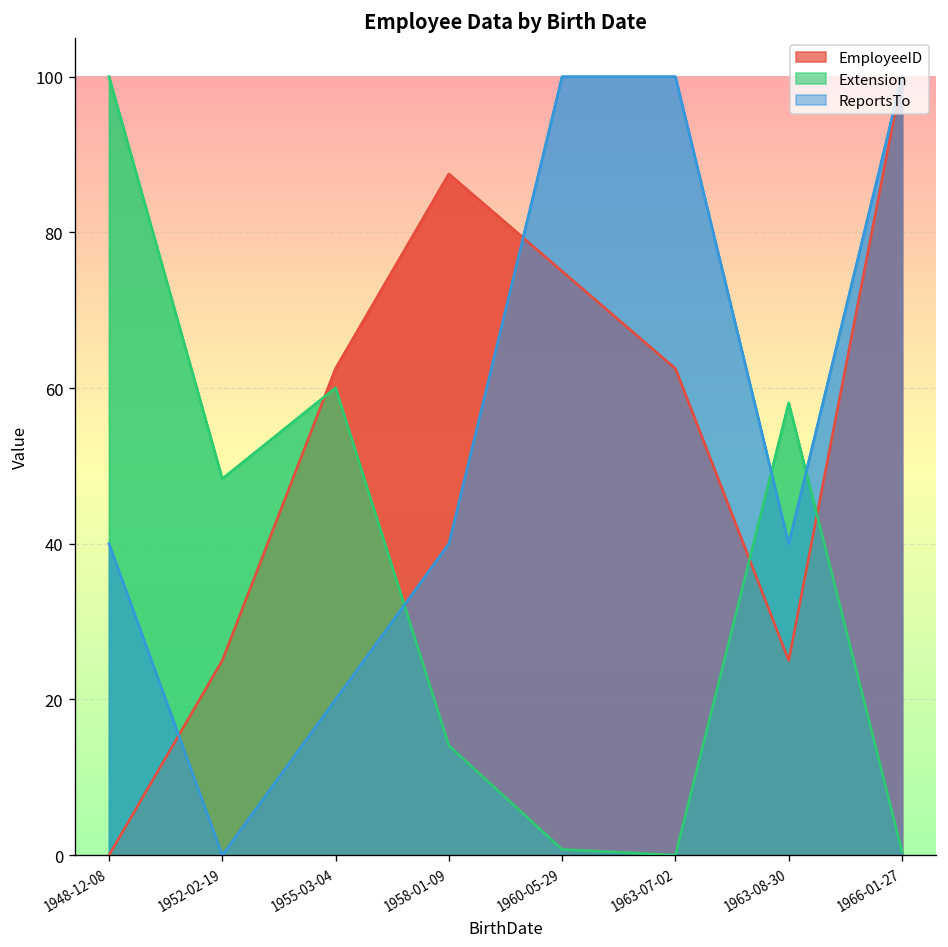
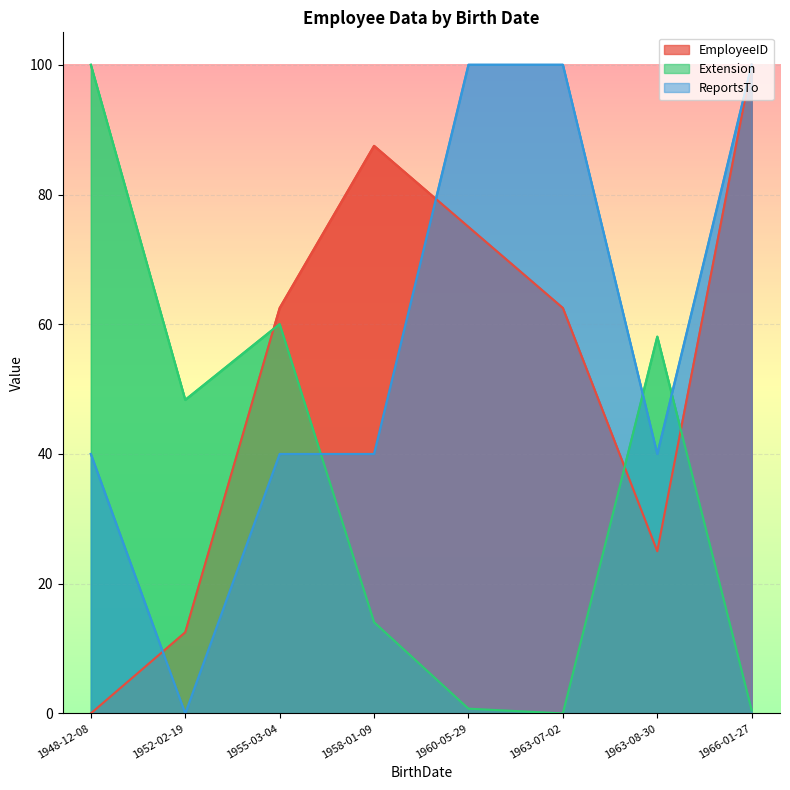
  {
    "EmployeeID": {
      "1948-12-08": 0,
-     "1952-02-19": 25,
+     "1952-02-19": 13,
      "1955-03-04": 63,
      "1958-01-09": 88,
      "1960-05-29": 75,
      "1963-07-02": 63,
      "1963-08-30": 25
    },
    "Extension": {
      "1948-12-08": 100,
      "1952-02-19": 48,
      "1955-03-04": 60,
      "1958-01-09": 14,
      "1960-05-29": 1,
      "1963-07-02": 0,
      "1963-08-30": 58,
      "1966-01-27": 0
    },
    "ReportsTo": {
      "1948-12-08": 40,
      "1952-02-19": 0,
-     "1955-03-04": 20,
+     "1955-03-04": 40,
      "1958-01-09": 40,
      "1960-05-29": 100,
      "1963-07-02": 100,
      "1963-08-30": 40
    }
  }
